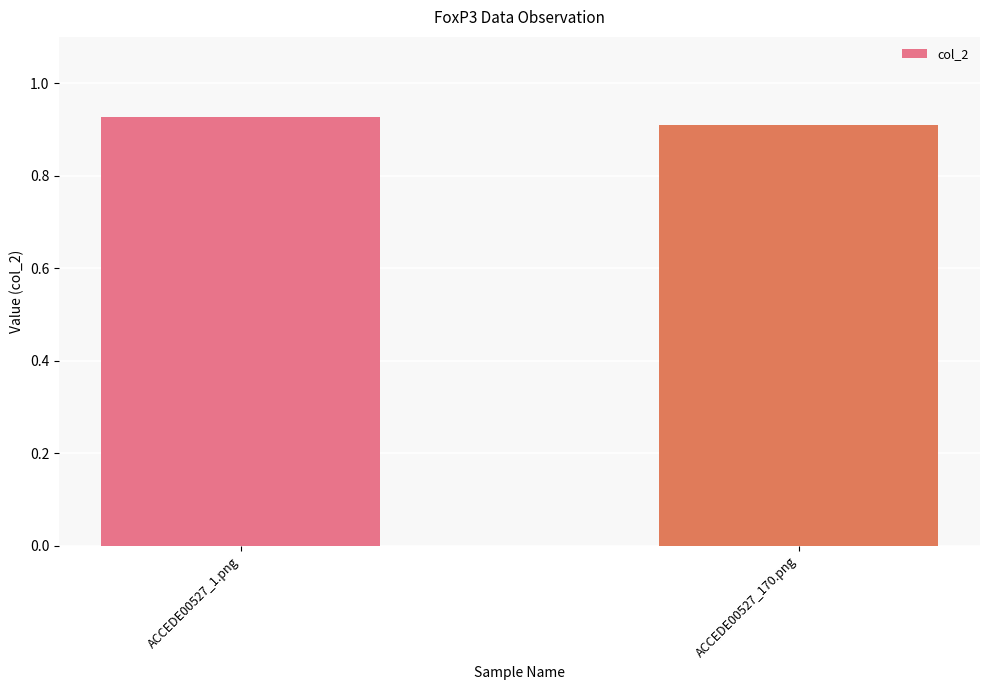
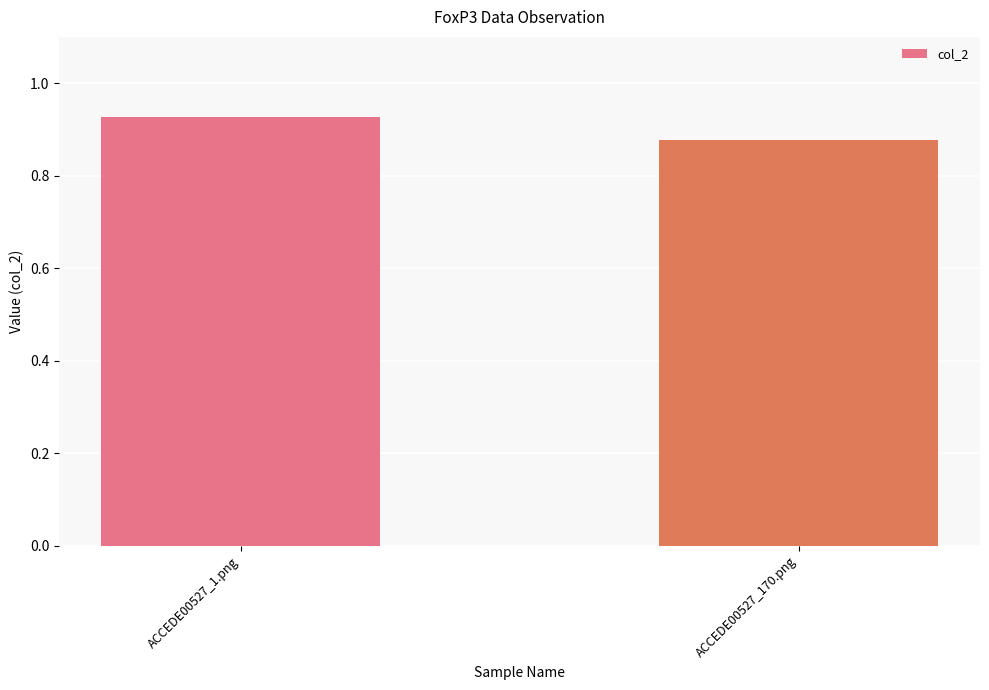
  {
    "ACCEDE00527_1.png": 0.93,
-   "ACCEDE00527_170.png": 0.91
+   "ACCEDE00527_170.png": 0.88
  }
